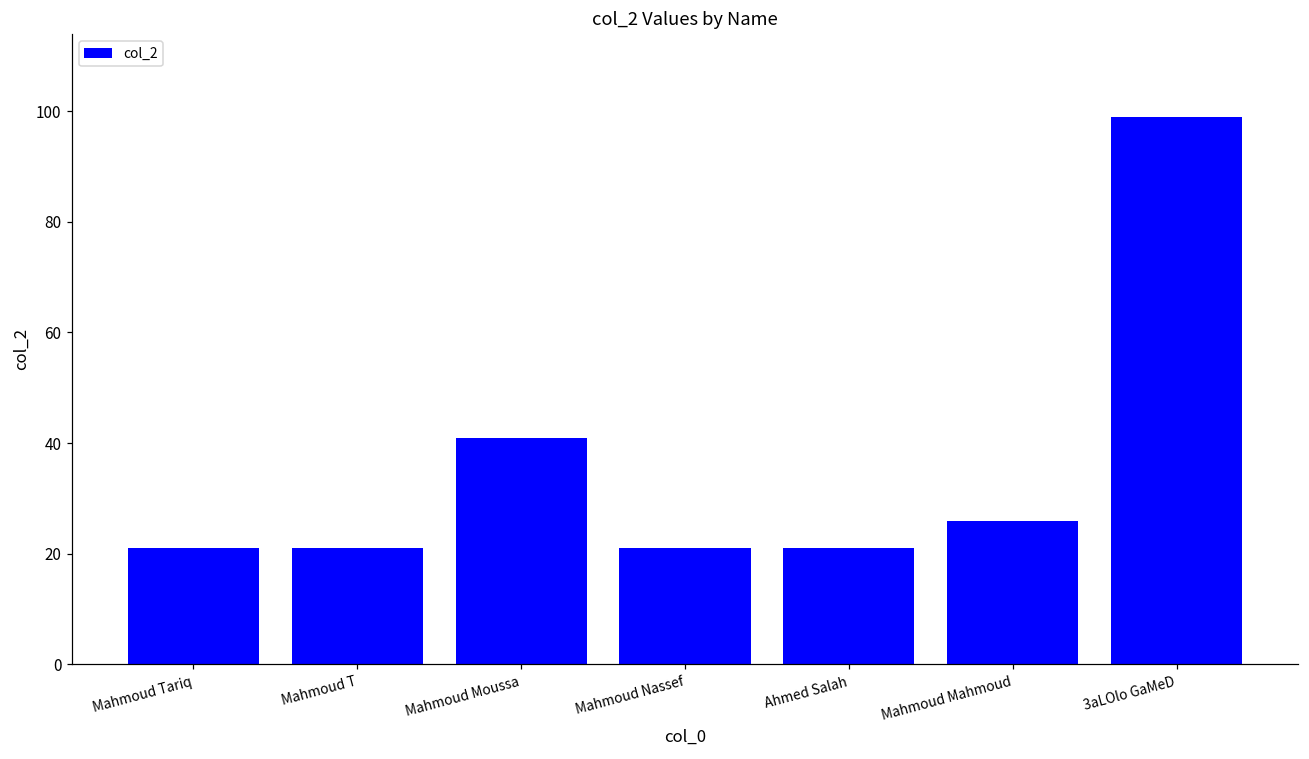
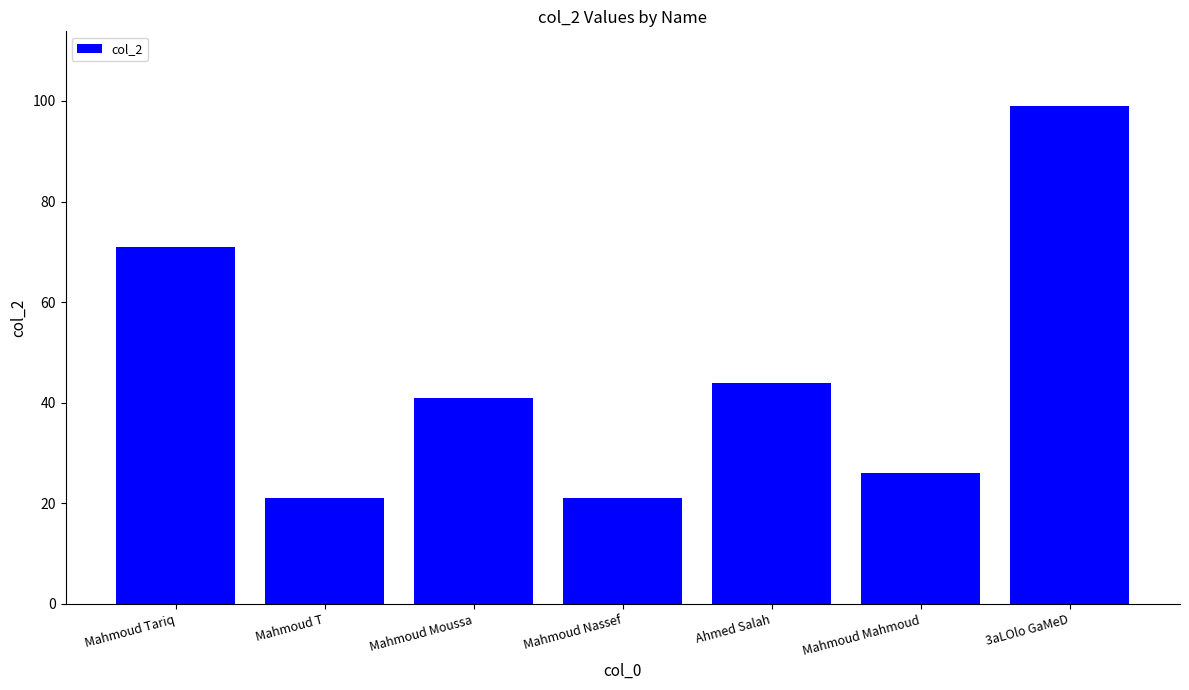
  {
-   "Mahmoud Tariq": 21,
+   "Mahmoud Tariq": 71,
    "Mahmoud T": 21,
    "Mahmoud Moussa": 41,
    "Mahmoud Nassef": 21,
-   "Ahmed Salah": 21,
+   "Ahmed Salah": 44,
    "Mahmoud Mahmoud": 26,
    "3aLOlo GaMeD": 99
  }
